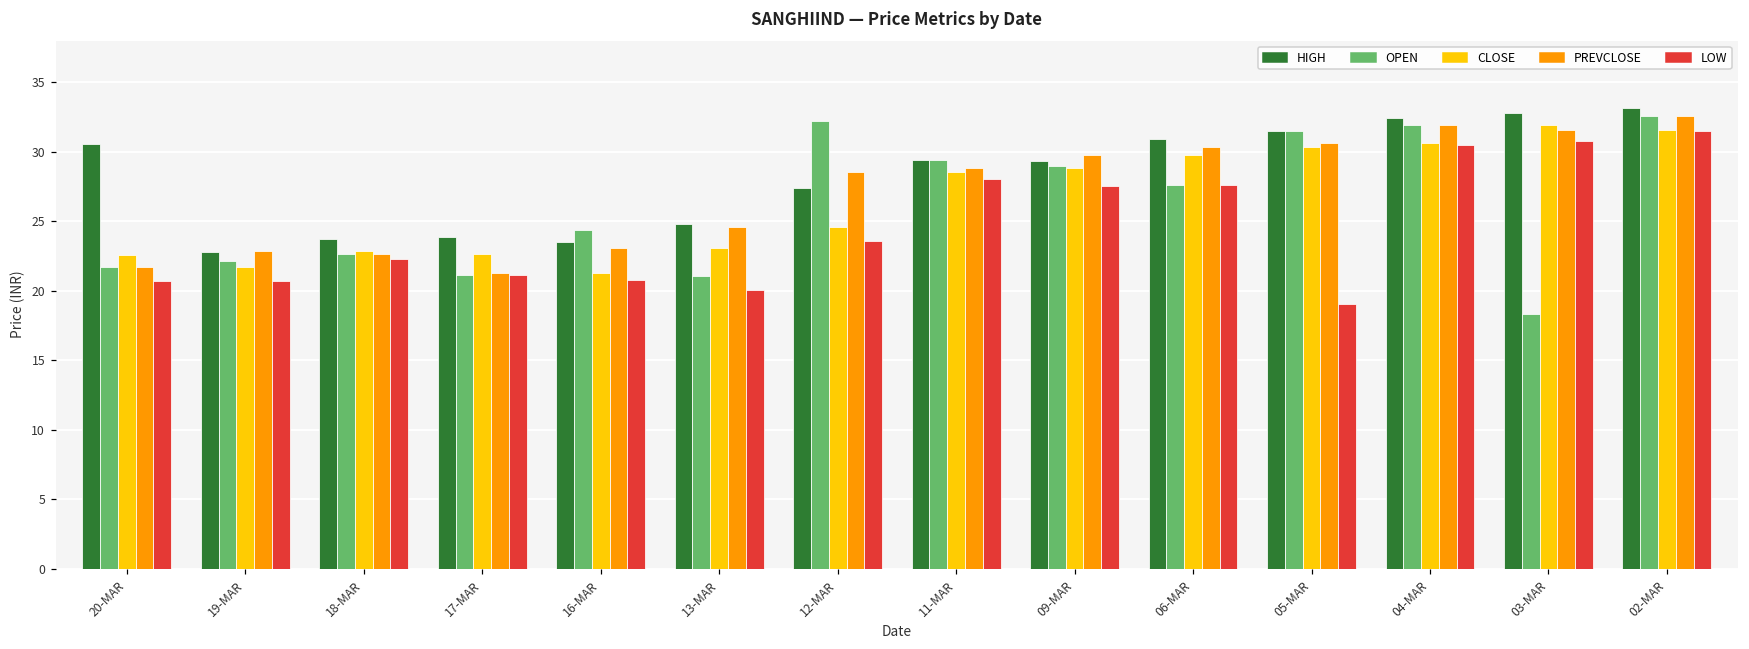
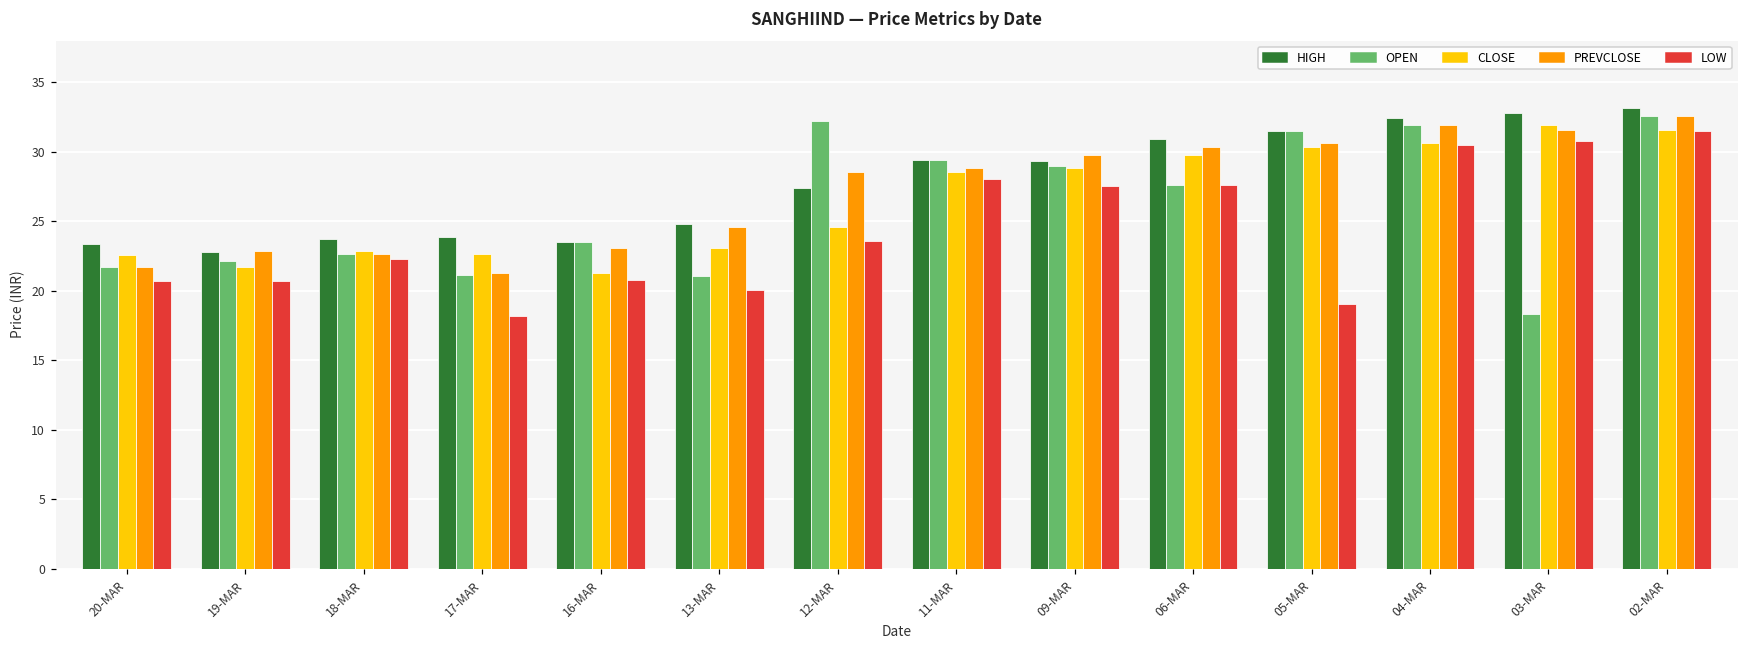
  {
    "HIGH": {
-     "20-MAR": 30.5,
+     "20-MAR": 23.4,
      "19-MAR": 22.8,
      "18-MAR": 23.7,
      "17-MAR": 23.9,
      "16-MAR": 23.5,
      "13-MAR": 24.8,
      "12-MAR": 27.4,
      "11-MAR": 29.4,
      "09-MAR": 29.3,
      "06-MAR": 30.9,
      "05-MAR": 31.5,
      "04-MAR": 32.5,
      "03-MAR": 32.8,
      "02-MAR": 33.2
    },
    "OPEN": {
      "20-MAR": 21.7,
      "19-MAR": 22.2,
      "18-MAR": 22.7,
      "17-MAR": 21.2,
-     "16-MAR": 24.4,
+     "16-MAR": 23.5,
      "13-MAR": 21.1,
      "12-MAR": 32.2,
      "11-MAR": 29.4,
      "09-MAR": 29.0,
      "06-MAR": 27.6,
      "05-MAR": 31.5,
      "04-MAR": 32.0,
      "03-MAR": 18.3,
      "02-MAR": 32.6
    },
    "LOW": {
      "20-MAR": 20.7,
      "19-MAR": 20.7,
      "18-MAR": 22.3,
-     "17-MAR": 21.2,
+     "17-MAR": 18.2,
      "16-MAR": 20.8,
      "13-MAR": 20.1,
      "12-MAR": 23.6,
      "11-MAR": 28.1,
      "09-MAR": 27.6,
      "06-MAR": 27.6,
      "05-MAR": 19.1,
      "04-MAR": 30.5,
      "03-MAR": 30.8,
      "02-MAR": 31.5
    }
  }
